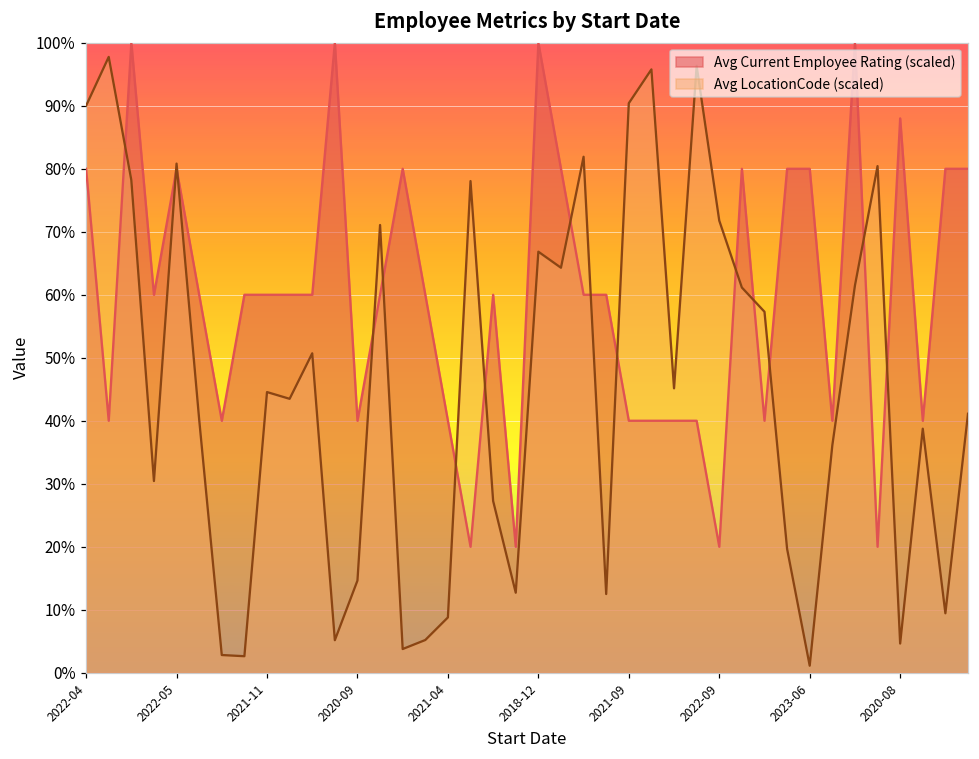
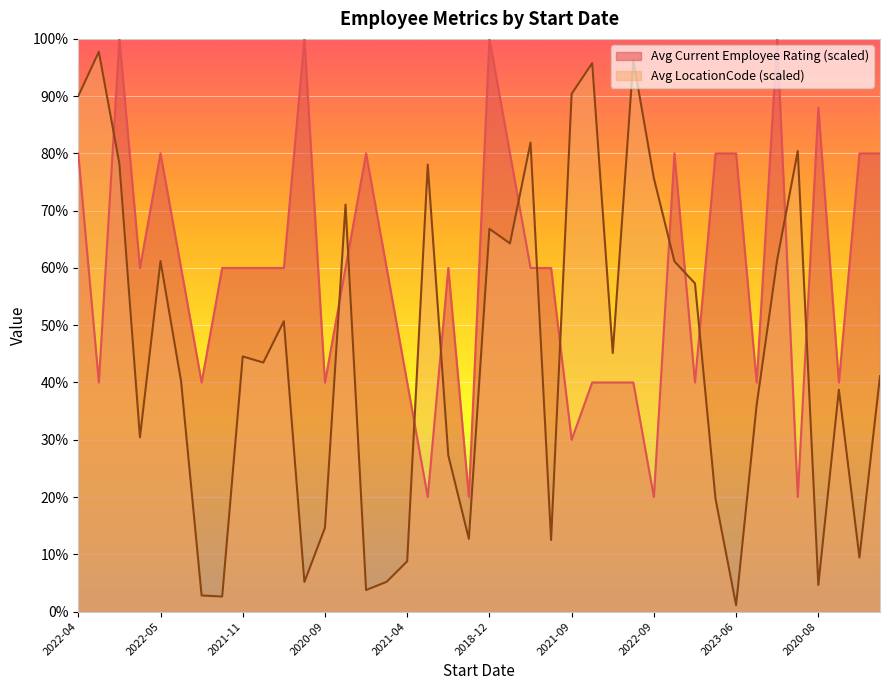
  {
    "Avg Current Employee Rating (scaled)": {
      "2022-05": "80%",
      "2021-11": "60%",
      "2020-09": "40%",
      "2018-12": "100%",
-     "2021-09": "40%",
+     "2021-09": "30%",
      "2022-09": "20%",
      "2020-08": "88%"
    },
    "Avg LocationCode (scaled)": {
-     "2022-05": "81%",
+     "2022-05": "61%",
      "2021-11": "45%",
      "2020-09": "15%",
      "2018-12": "67%",
      "2021-09": "90%",
-     "2022-09": "72%",
+     "2022-09": "76%",
      "2020-08": "5%"
    }
  }
